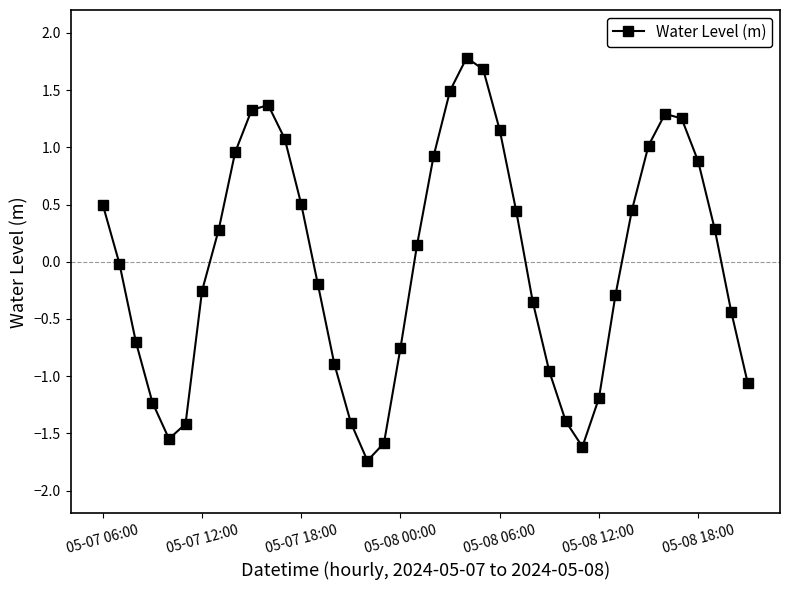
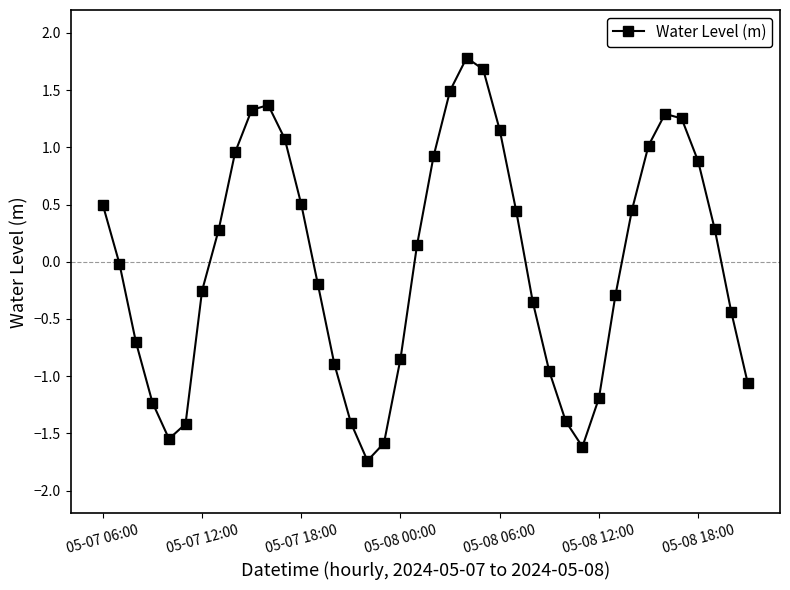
  {
    "05-07 06:00": 0.50,
    "05-07 12:00": -0.25,
    "05-07 18:00": 0.50,
-   "05-08 00:00": -0.75,
+   "05-08 00:00": -0.85,
    "05-08 06:00": 1.15,
    "05-08 12:00": -1.19,
    "05-08 18:00": 0.88
  }
